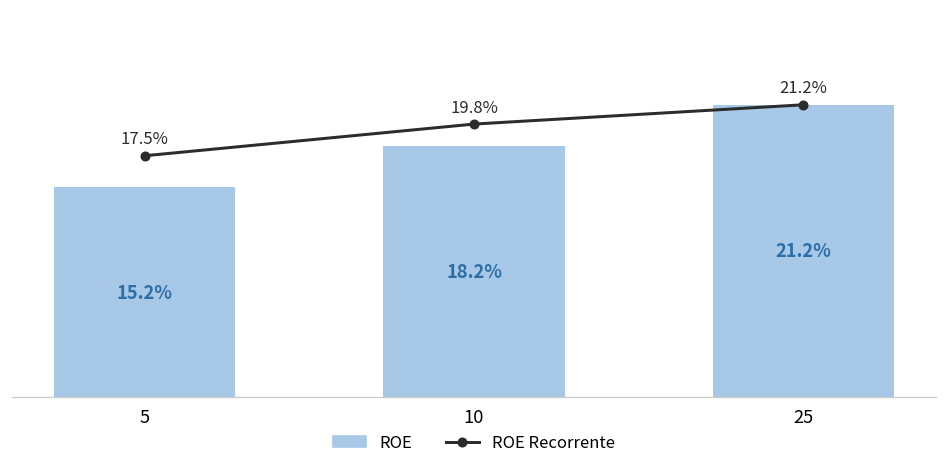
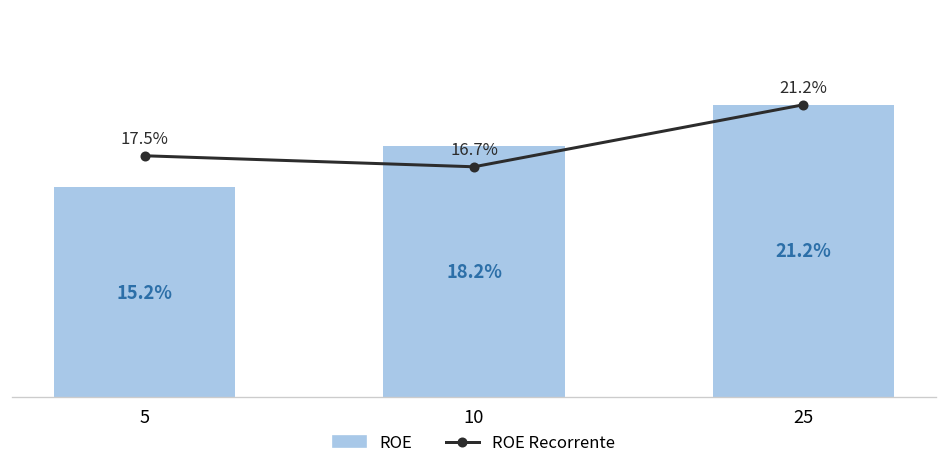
  {
    "ROE Recorrente": {
      "5": "17.5%",
-     "10": "19.8%",
+     "10": "16.7%",
      "25": "21.2%"
    },
    "ROE": {
      "5": "15.2%",
      "10": "18.2%",
      "25": "21.2%"
    }
  }
